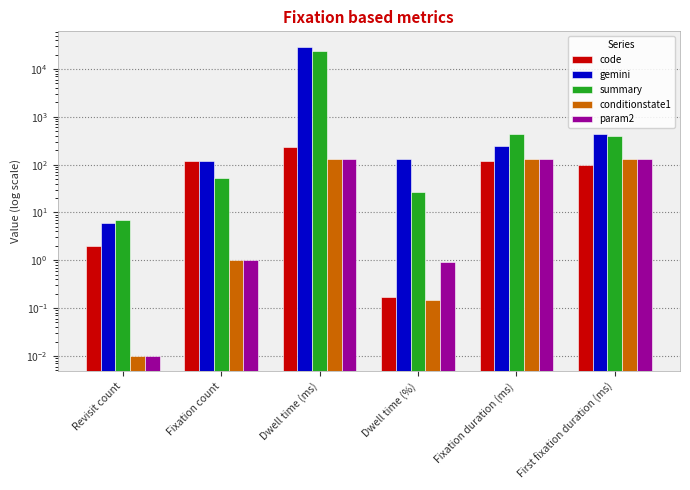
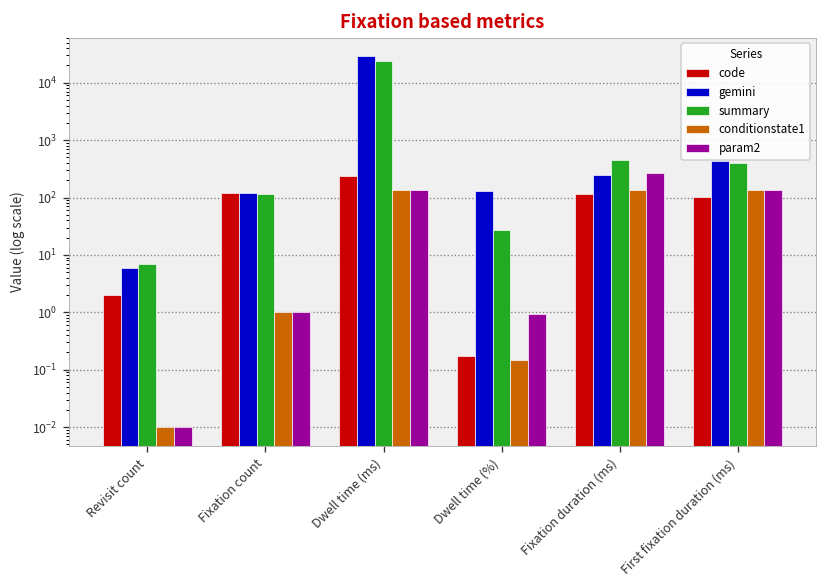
  {
    "code": {
      "Revisit count": 2,
      "Fixation count": 120,
      "Dwell time (ms)": 200,
      "Dwell time (%)": 0.17,
      "Fixation duration (ms)": 120,
      "First fixation duration (ms)": 100
    },
    "gemini": {
      "Revisit count": 6,
      "Fixation count": 120,
      "Dwell time (ms)": 30000,
      "Dwell time (%)": 130,
      "Fixation duration (ms)": 200,
      "First fixation duration (ms)": 400
    },
    "summary": {
      "Revisit count": 7,
-     "Fixation count": 50,
+     "Fixation count": 120,
      "Dwell time (ms)": 20000,
      "Dwell time (%)": 30,
      "Fixation duration (ms)": 400,
      "First fixation duration (ms)": 400
    },
    "conditionstate1": {
      "Revisit count": 0.010,
      "Fixation count": 1,
      "Dwell time (ms)": 130,
      "Dwell time (%)": 0.15,
      "Fixation duration (ms)": 130,
      "First fixation duration (ms)": 130
    },
    "param2": {
      "Revisit count": 0.010,
      "Fixation count": 1,
      "Dwell time (ms)": 130,
      "Dwell time (%)": 1,
-     "Fixation duration (ms)": 130,
+     "Fixation duration (ms)": 300,
      "First fixation duration (ms)": 130
    }
  }
